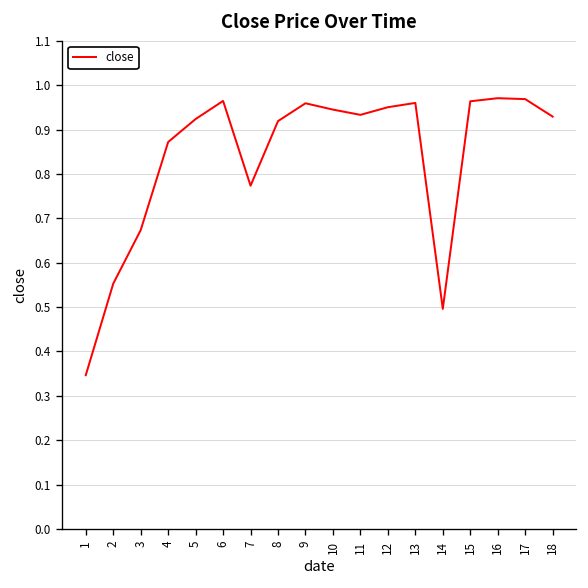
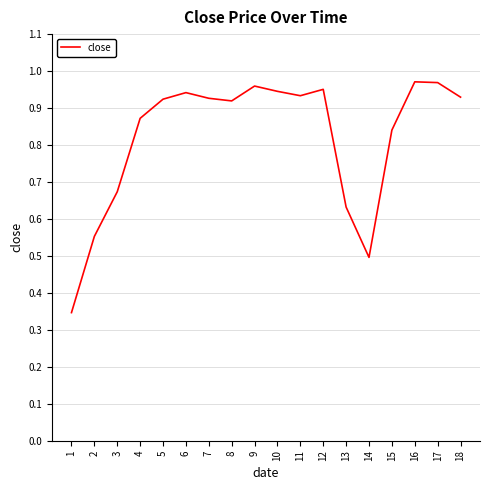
  {
    "1": 0.35,
    "2": 0.55,
    "3": 0.67,
    "4": 0.87,
    "5": 0.92,
-   "6": 0.96,
-   "7": 0.77,
+   "6": 0.94,
+   "7": 0.93,
    "8": 0.92,
    "9": 0.96,
    "10": 0.95,
    "11": 0.93,
    "12": 0.95,
-   "13": 0.96,
+   "13": 0.63,
    "14": 0.50,
-   "15": 0.96,
+   "15": 0.84,
    "16": 0.97,
    "17": 0.97,
    "18": 0.93
  }
